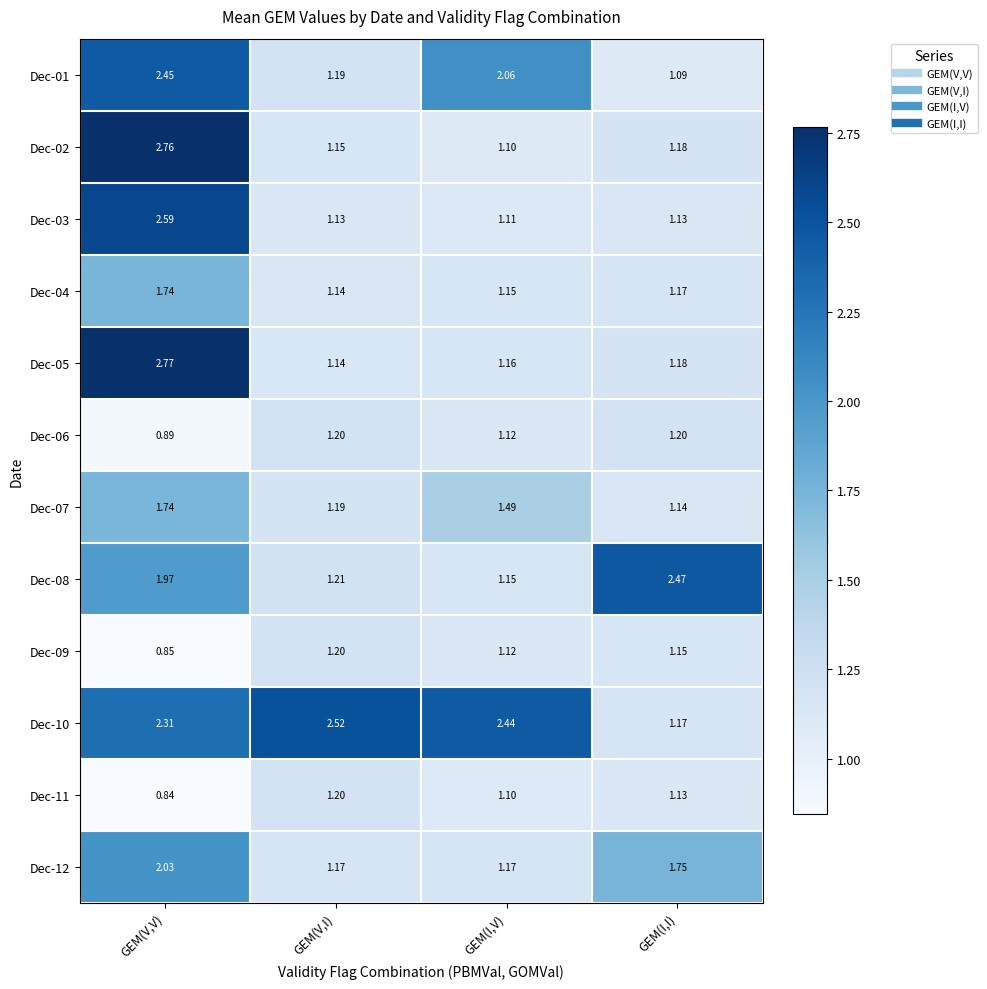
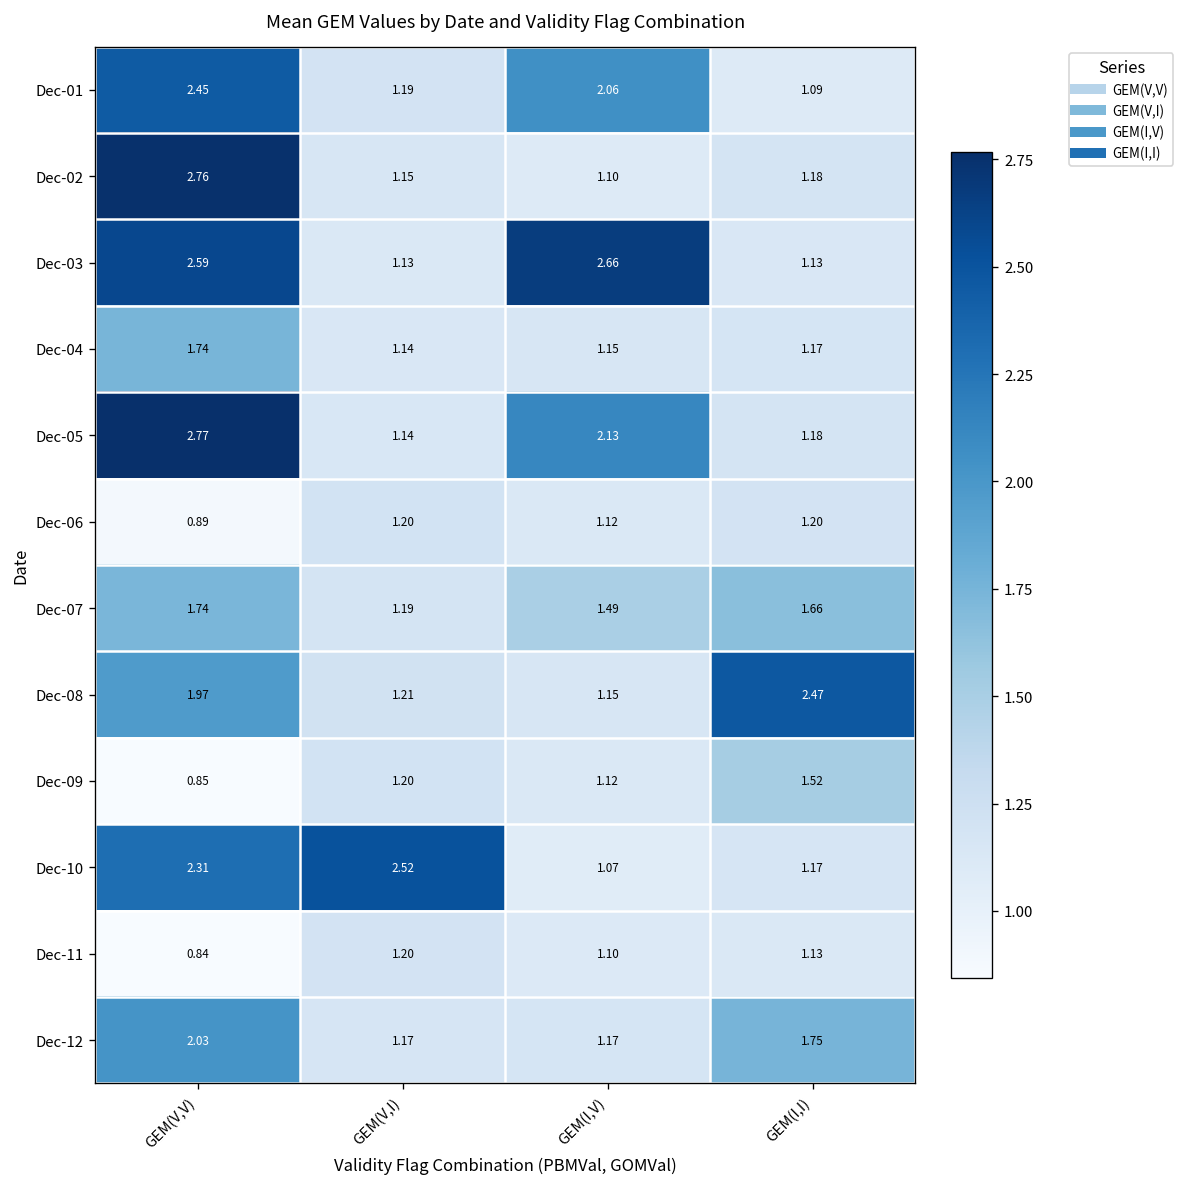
  {
    "Dec-01": {
      "GEM(V,V)": 2.45,
      "GEM(V,I)": 1.19,
      "GEM(I,V)": 2.06,
      "GEM(I,I)": 1.09
    },
    "Dec-02": {
      "GEM(V,V)": 2.76,
      "GEM(V,I)": 1.15,
      "GEM(I,V)": 1.10,
      "GEM(I,I)": 1.18
    },
    "Dec-03": {
      "GEM(V,V)": 2.59,
      "GEM(V,I)": 1.13,
-     "GEM(I,V)": 1.11,
+     "GEM(I,V)": 2.66,
      "GEM(I,I)": 1.13
    },
    "Dec-04": {
      "GEM(V,V)": 1.74,
      "GEM(V,I)": 1.14,
      "GEM(I,V)": 1.15,
      "GEM(I,I)": 1.17
    },
    "Dec-05": {
      "GEM(V,V)": 2.77,
      "GEM(V,I)": 1.14,
-     "GEM(I,V)": 1.16,
+     "GEM(I,V)": 2.13,
      "GEM(I,I)": 1.18
    },
    "Dec-06": {
      "GEM(V,V)": 0.89,
      "GEM(V,I)": 1.20,
      "GEM(I,V)": 1.12,
      "GEM(I,I)": 1.20
    },
    "Dec-07": {
      "GEM(V,V)": 1.74,
      "GEM(V,I)": 1.19,
      "GEM(I,V)": 1.49,
-     "GEM(I,I)": 1.14
+     "GEM(I,I)": 1.66
    },
    "Dec-08": {
      "GEM(V,V)": 1.97,
      "GEM(V,I)": 1.21,
      "GEM(I,V)": 1.15,
      "GEM(I,I)": 2.47
    },
    "Dec-09": {
      "GEM(V,V)": 0.85,
      "GEM(V,I)": 1.20,
      "GEM(I,V)": 1.12,
-     "GEM(I,I)": 1.15
+     "GEM(I,I)": 1.52
    },
    "Dec-10": {
      "GEM(V,V)": 2.31,
      "GEM(V,I)": 2.52,
-     "GEM(I,V)": 2.44,
+     "GEM(I,V)": 1.07,
      "GEM(I,I)": 1.17
    },
    "Dec-11": {
      "GEM(V,V)": 0.84,
      "GEM(V,I)": 1.20,
      "GEM(I,V)": 1.10,
      "GEM(I,I)": 1.13
    },
    "Dec-12": {
      "GEM(V,V)": 2.03,
      "GEM(V,I)": 1.17,
      "GEM(I,V)": 1.17,
      "GEM(I,I)": 1.75
    }
  }
